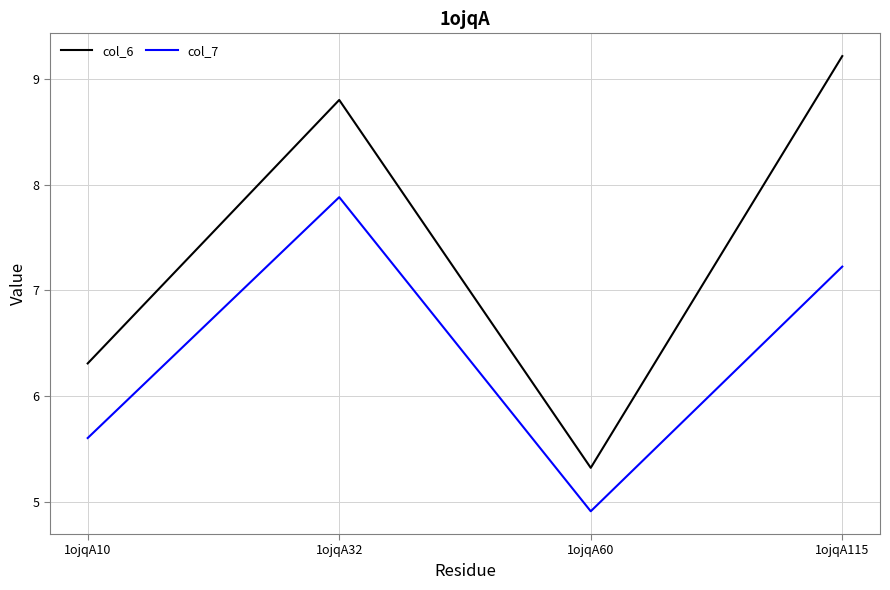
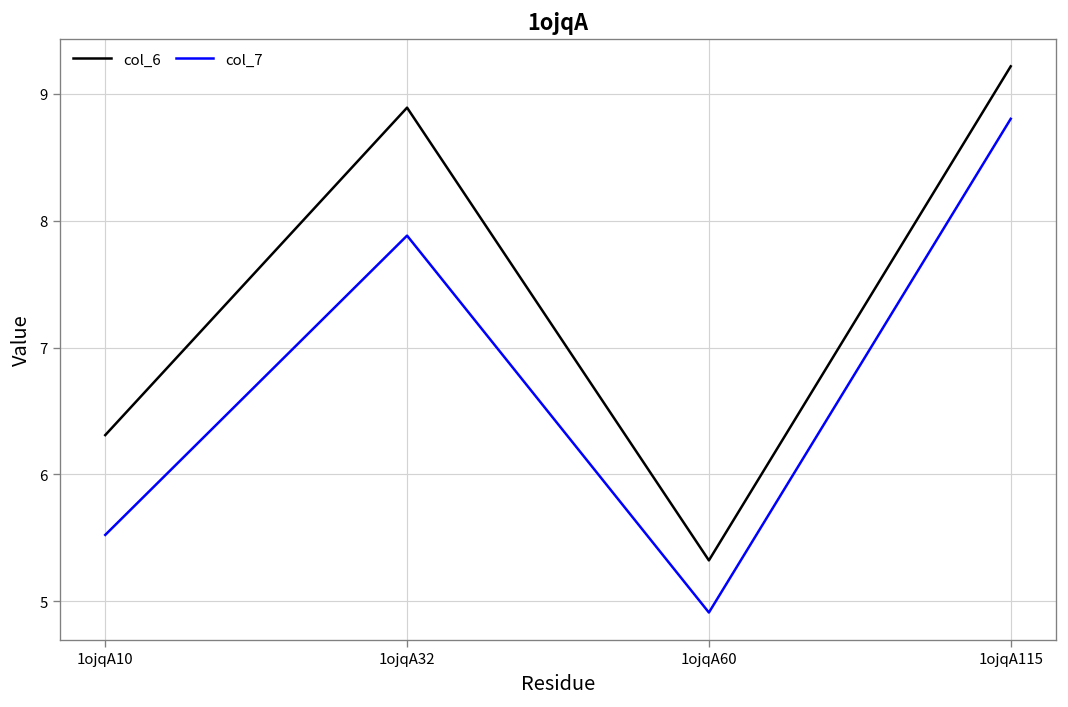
  {
    "col_6": {
      "1ojqA10": 6.31,
-     "1ojqA32": 8.80,
+     "1ojqA32": 8.89,
      "1ojqA60": 5.32,
      "1ojqA115": 9.22
    },
    "col_7": {
-     "1ojqA10": 5.60,
+     "1ojqA10": 5.52,
      "1ojqA32": 7.88,
      "1ojqA60": 4.91,
-     "1ojqA115": 7.23
+     "1ojqA115": 8.80
    }
  }
